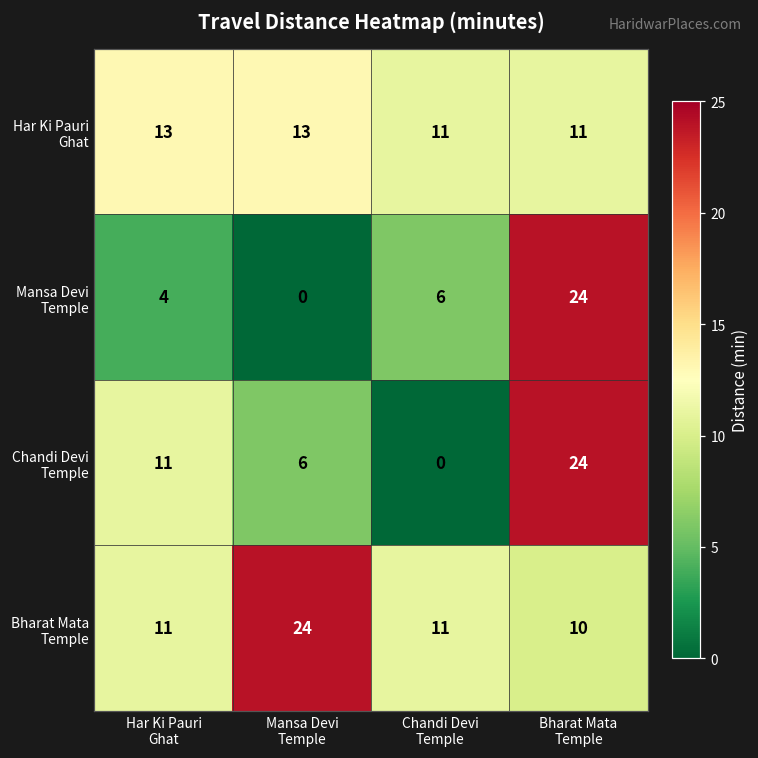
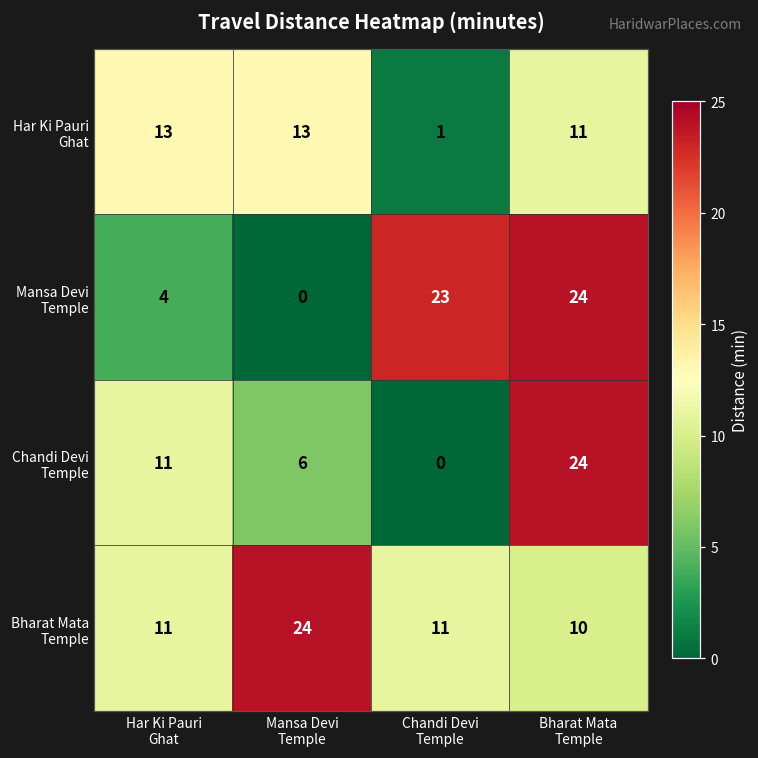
  {
    "Har Ki Pauri Ghat": {
      "Har Ki Pauri Ghat": 13,
      "Mansa Devi Temple": 13,
-     "Chandi Devi Temple": 11,
+     "Chandi Devi Temple": 1,
      "Bharat Mata Temple": 11
    },
    "Mansa Devi Temple": {
      "Har Ki Pauri Ghat": 4,
      "Mansa Devi Temple": 0,
-     "Chandi Devi Temple": 6,
+     "Chandi Devi Temple": 23,
      "Bharat Mata Temple": 24
    },
    "Chandi Devi Temple": {
      "Har Ki Pauri Ghat": 11,
      "Mansa Devi Temple": 6,
      "Chandi Devi Temple": 0,
      "Bharat Mata Temple": 24
    },
    "Bharat Mata Temple": {
      "Har Ki Pauri Ghat": 11,
      "Mansa Devi Temple": 24,
      "Chandi Devi Temple": 11,
      "Bharat Mata Temple": 10
    }
  }
